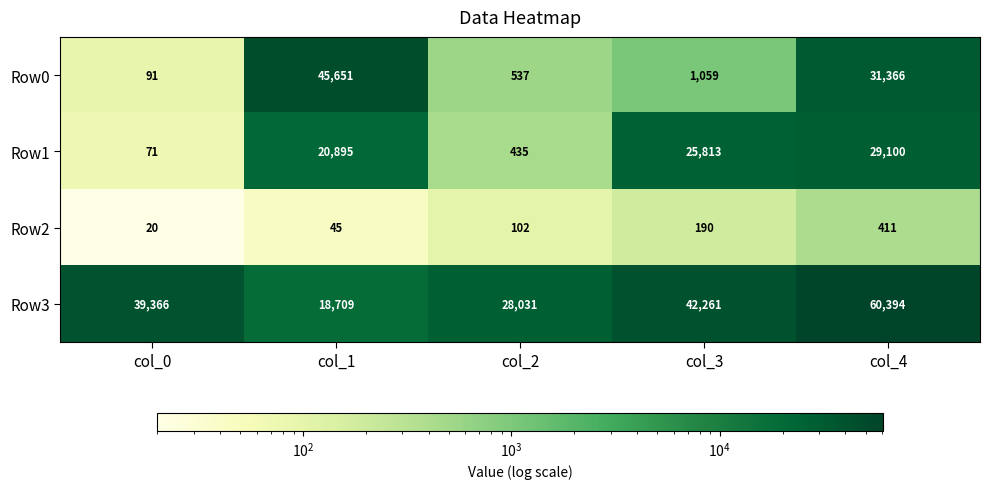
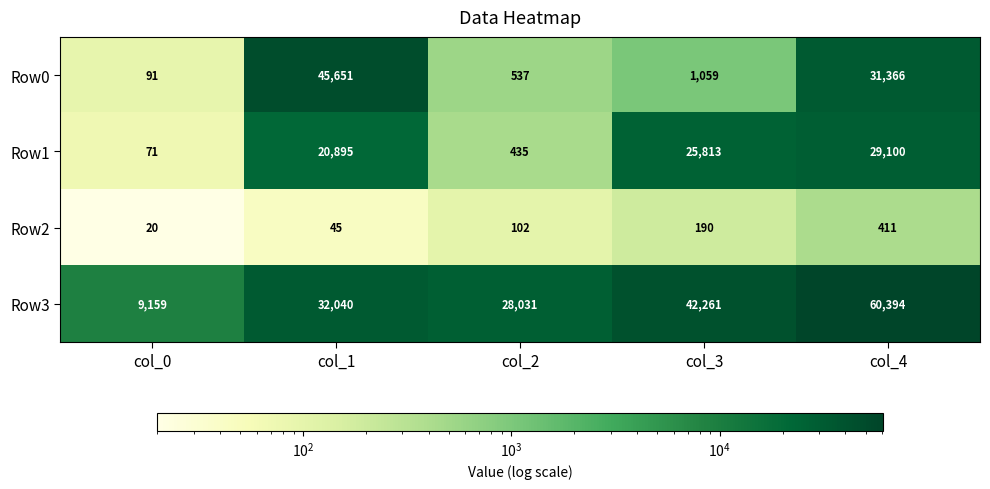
  {
    "Row0": {
      "col_0": "91",
      "col_1": "45,651",
      "col_2": "537",
      "col_3": "1,059",
      "col_4": "31,366"
    },
    "Row1": {
      "col_0": "71",
      "col_1": "20,895",
      "col_2": "435",
      "col_3": "25,813",
      "col_4": "29,100"
    },
    "Row2": {
      "col_0": "20",
      "col_1": "45",
      "col_2": "102",
      "col_3": "190",
      "col_4": "411"
    },
    "Row3": {
-     "col_0": "39,366",
-     "col_1": "18,709",
+     "col_0": "9,159",
+     "col_1": "32,040",
      "col_2": "28,031",
      "col_3": "42,261",
      "col_4": "60,394"
    }
  }
